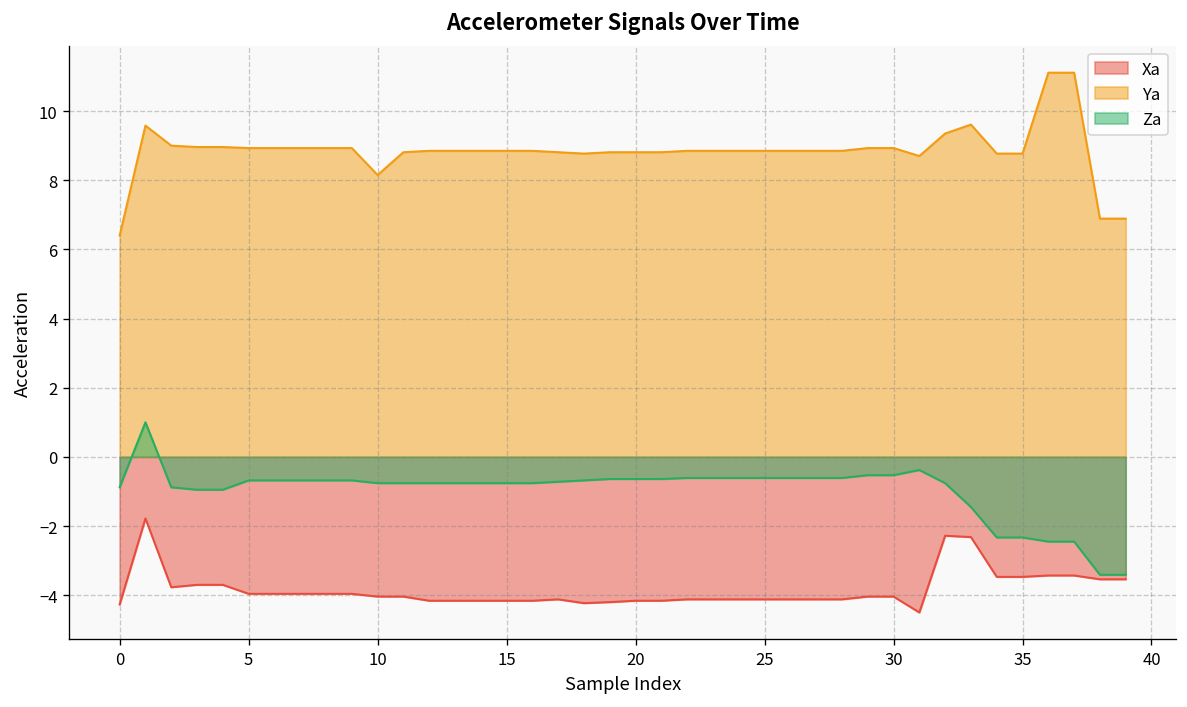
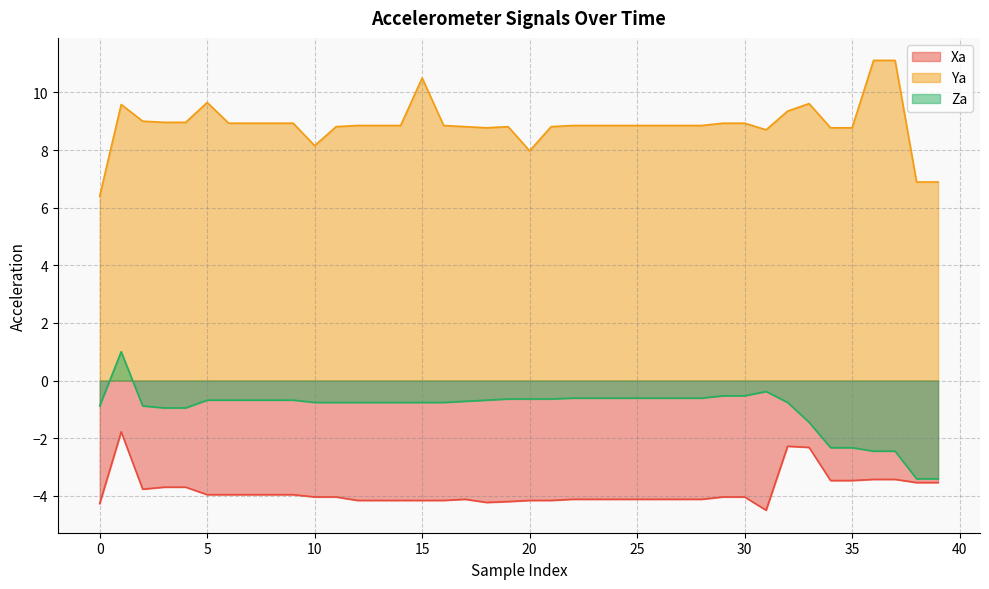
  {
    "Ya": {
      "0": 6.4,
-     "5": 8.9,
+     "5": 9.7,
      "10": 8.2,
-     "15": 8.9,
-     "20": 8.8,
+     "15": 10.5,
+     "20": 8.0,
      "25": 8.9,
      "30": 8.9,
      "35": 8.8
    }
  }
